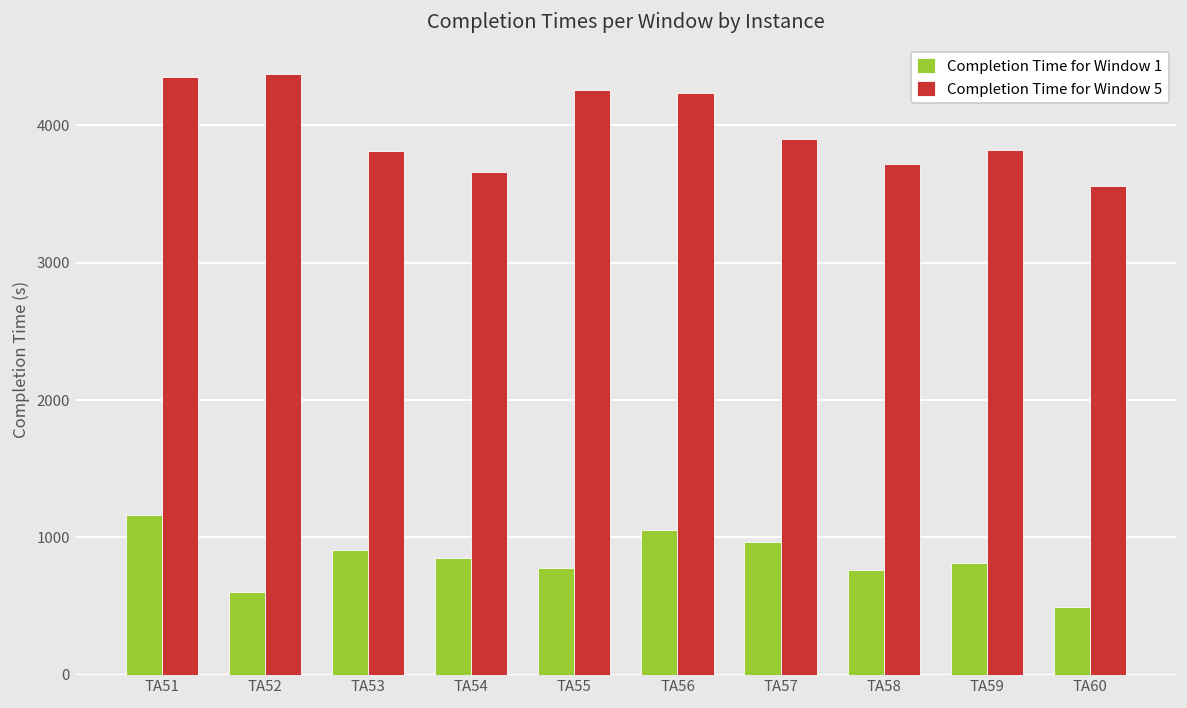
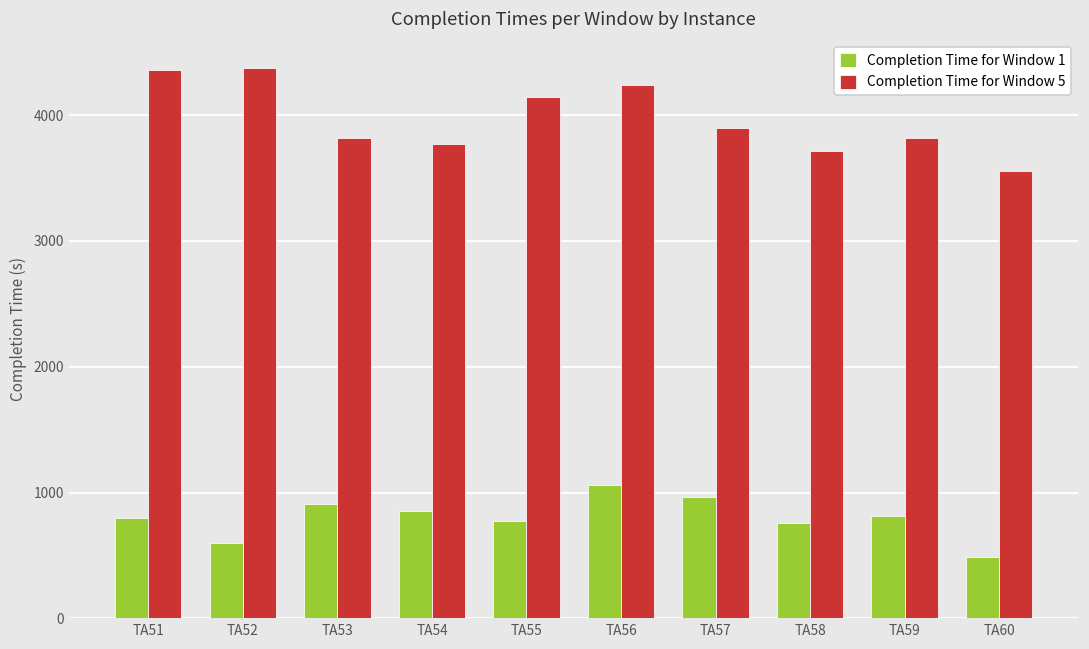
  {
    "Completion Time for Window 1": {
-     "TA51": 1160,
+     "TA51": 790,
      "TA52": 600,
      "TA53": 910,
      "TA54": 850,
      "TA55": 770,
      "TA56": 1060,
      "TA57": 970,
      "TA58": 760,
      "TA59": 820,
      "TA60": 490
    },
    "Completion Time for Window 5": {
      "TA51": 4350,
      "TA52": 4370,
      "TA53": 3810,
-     "TA54": 3660,
-     "TA55": 4260,
+     "TA54": 3770,
+     "TA55": 4150,
      "TA56": 4240,
      "TA57": 3900,
      "TA58": 3720,
      "TA59": 3820,
      "TA60": 3560
    }
  }
